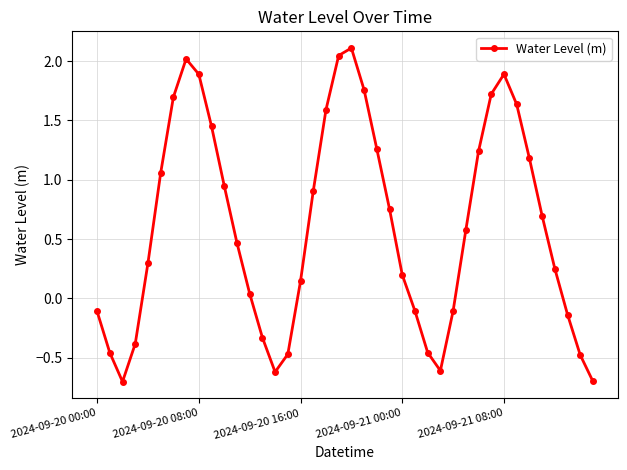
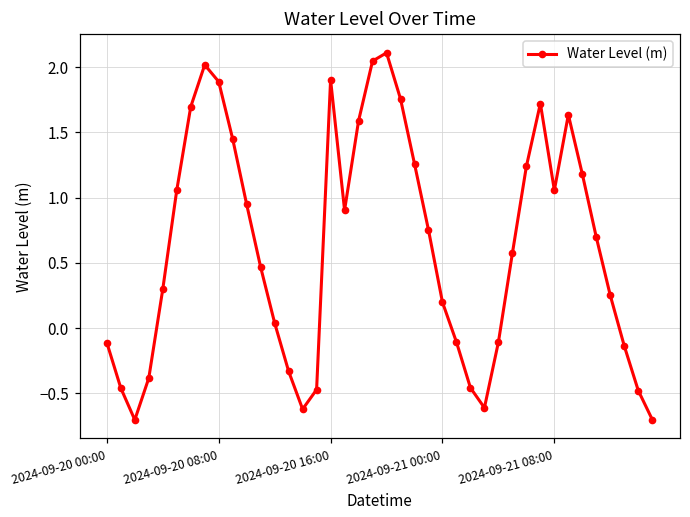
  {
    "2024-09-20 00:00": -0.11,
    "2024-09-20 08:00": 1.89,
-   "2024-09-20 16:00": 0.15,
+   "2024-09-20 16:00": 1.90,
    "2024-09-21 00:00": 0.20,
-   "2024-09-21 08:00": 1.89
+   "2024-09-21 08:00": 1.06
  }
